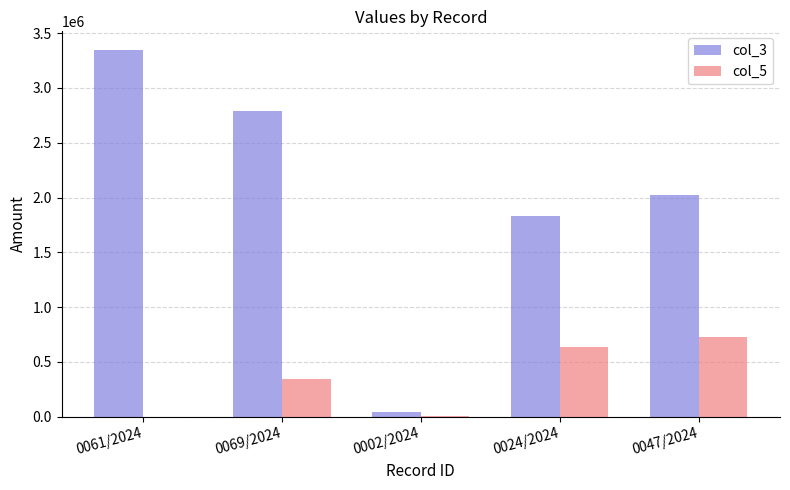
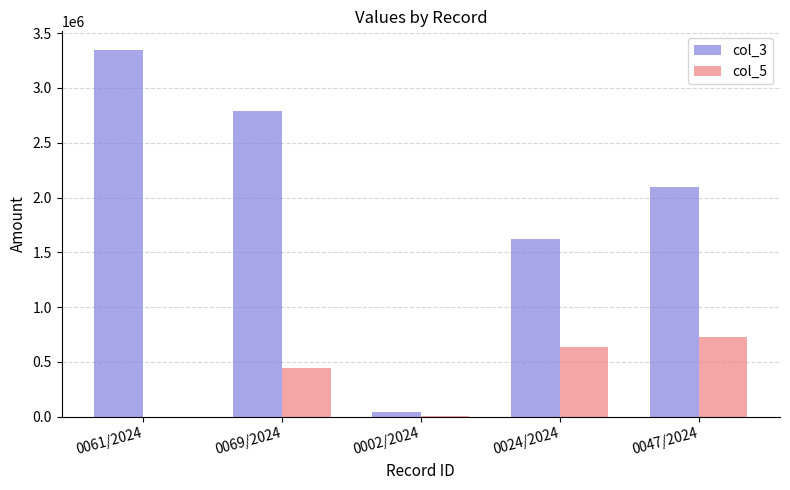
  {
    "col_3": {
      "0061/2024": 3350000,
      "0069/2024": 2790000,
      "0002/2024": 40000,
-     "0024/2024": 1830000,
-     "0047/2024": 2020000
+     "0024/2024": 1620000,
+     "0047/2024": 2090000
    },
    "col_5": {
      "0061/2024": 0,
-     "0069/2024": 350000,
+     "0069/2024": 440000,
      "0024/2024": 640000,
      "0047/2024": 730000
    }
  }
